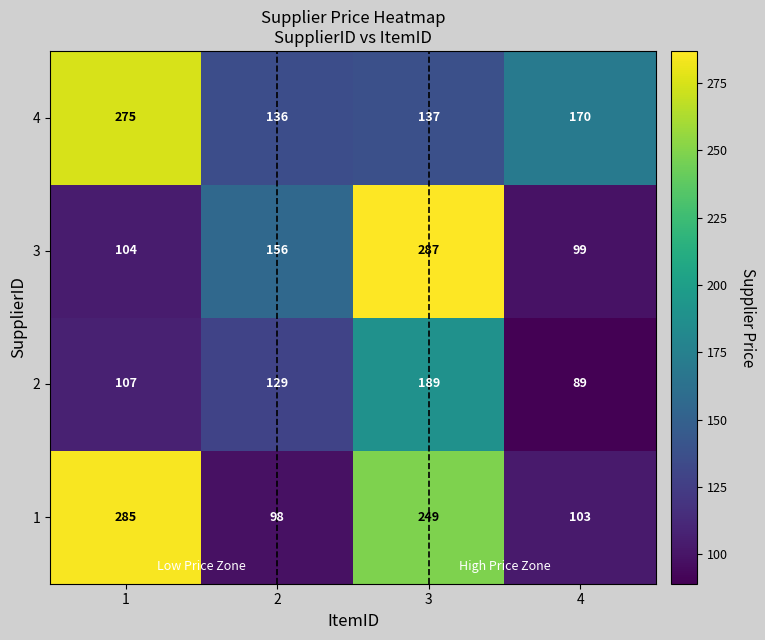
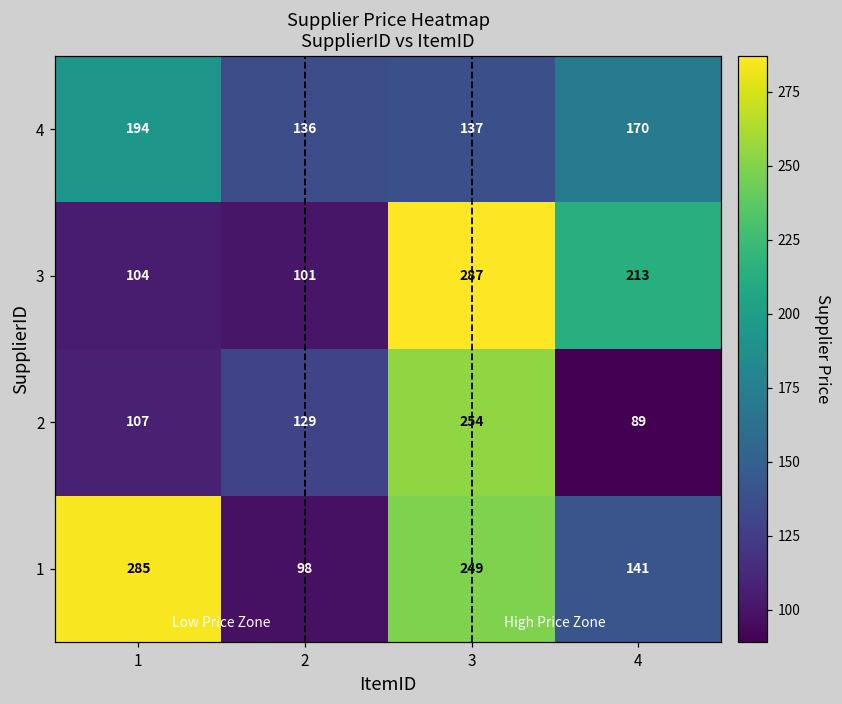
  {
    "4": {
-     "1": 275,
+     "1": 194,
      "2": 136,
      "3": 137,
      "4": 170
    },
    "3": {
      "1": 104,
-     "2": 156,
+     "2": 101,
      "3": 287,
-     "4": 99
+     "4": 213
    },
    "2": {
      "1": 107,
      "2": 129,
-     "3": 189,
+     "3": 254,
      "4": 89
    },
    "1": {
      "3": 249,
-     "4": 103
+     "4": 141
    }
  }
